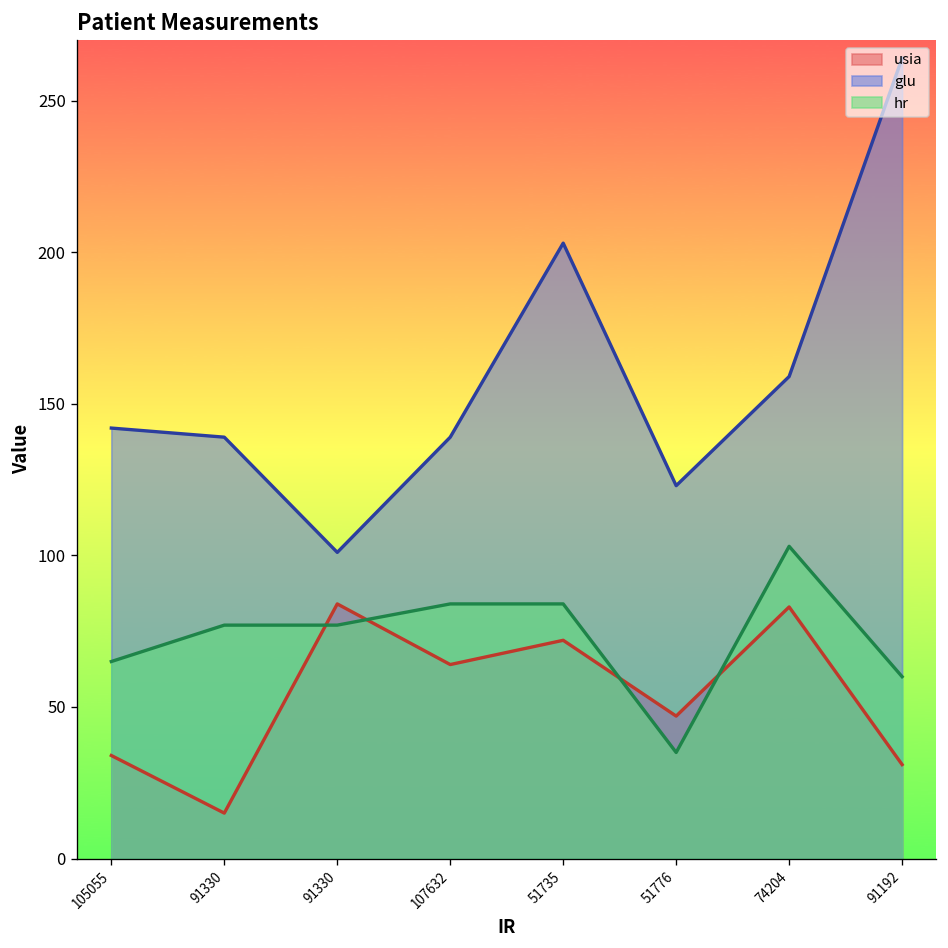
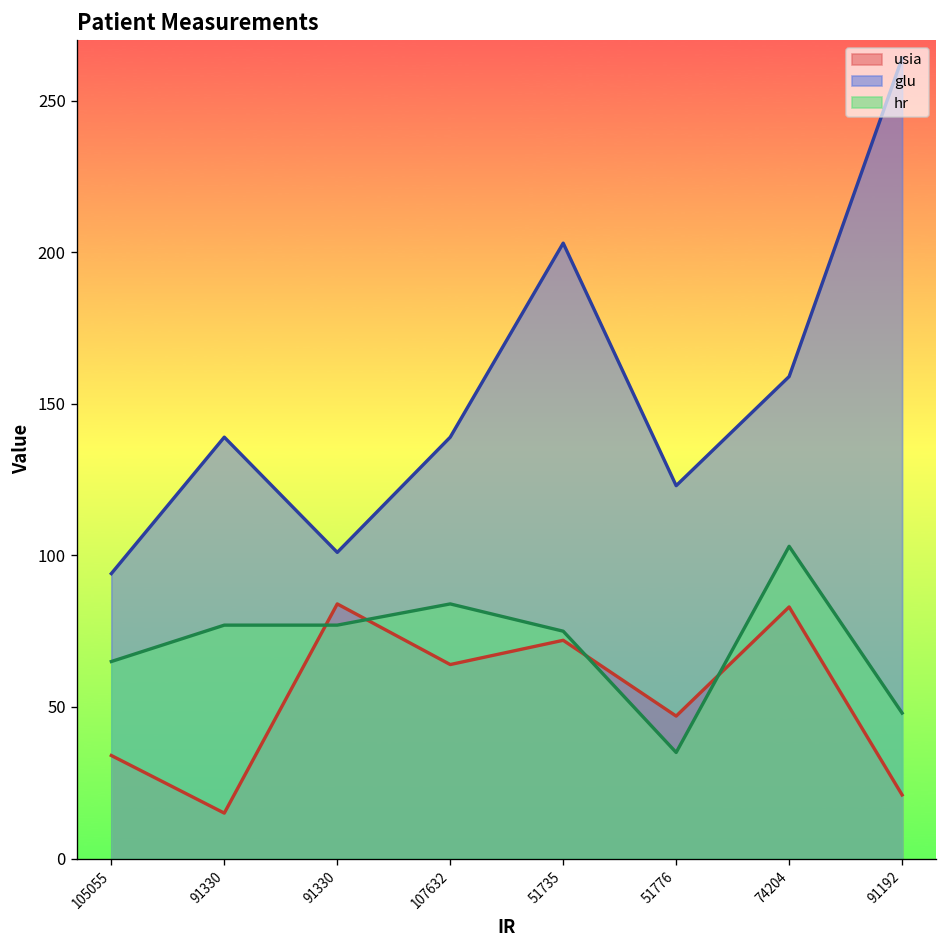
  {
    "usia": {
      "105055": 34,
      "107632": 64,
      "51735": 72,
      "51776": 47,
      "74204": 83,
-     "91192": 31
+     "91192": 21
    },
    "glu": {
-     "105055": 142,
+     "105055": 94,
      "107632": 139,
      "51735": 203,
      "51776": 123,
      "74204": 159
    },
    "hr": {
      "105055": 65,
      "107632": 84,
-     "51735": 84,
+     "51735": 75,
      "51776": 35,
      "74204": 103,
-     "91192": 60
+     "91192": 48
    }
  }
